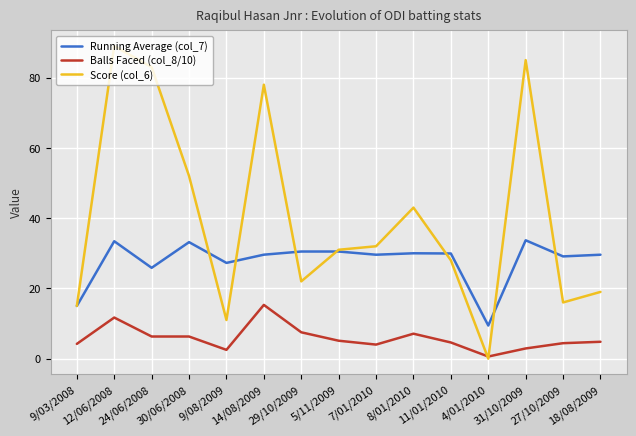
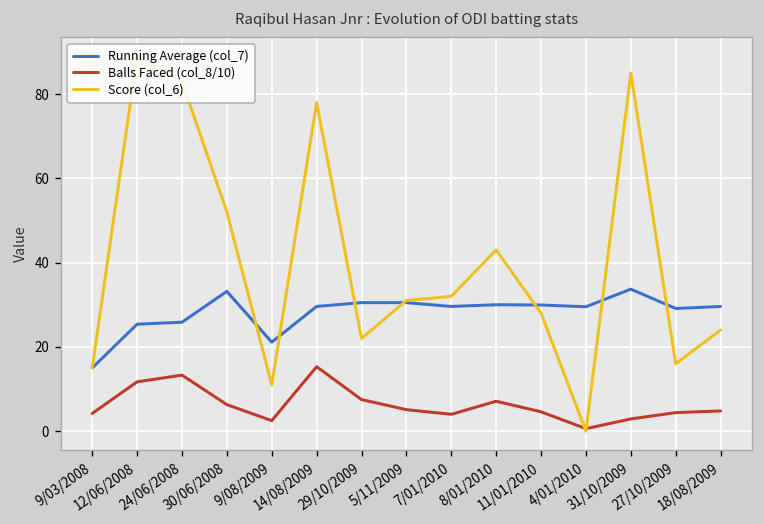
  {
    "Running Average (col_7)": {
-     "12/06/2008": 33,
+     "12/06/2008": 25,
      "24/06/2008": 26,
      "30/06/2008": 33,
-     "9/08/2009": 27,
+     "9/08/2009": 21,
      "14/08/2009": 30,
      "29/10/2009": 31,
      "7/01/2010": 30,
      "8/01/2010": 30,
      "11/01/2010": 30,
-     "4/01/2010": 9,
+     "4/01/2010": 30,
      "31/10/2009": 34,
      "27/10/2009": 29,
      "18/08/2009": 30
    },
    "Balls Faced (col_8/10)": {
      "9/03/2008": 4,
      "12/06/2008": 12,
-     "24/06/2008": 6,
+     "24/06/2008": 13,
      "30/06/2008": 6,
      "9/08/2009": 3,
      "14/08/2009": 15,
      "29/10/2009": 8,
      "5/11/2009": 5,
      "7/01/2010": 4,
      "8/01/2010": 7,
      "11/01/2010": 5,
      "31/10/2009": 3,
      "27/10/2009": 4,
      "18/08/2009": 5
    },
    "Score (col_6)": {
      "30/06/2008": 52,
      "9/08/2009": 11,
      "14/08/2009": 78,
      "29/10/2009": 22,
      "7/01/2010": 32,
      "8/01/2010": 43,
      "11/01/2010": 28,
      "31/10/2009": 85,
      "27/10/2009": 16,
-     "18/08/2009": 19
+     "18/08/2009": 24
    }
  }
